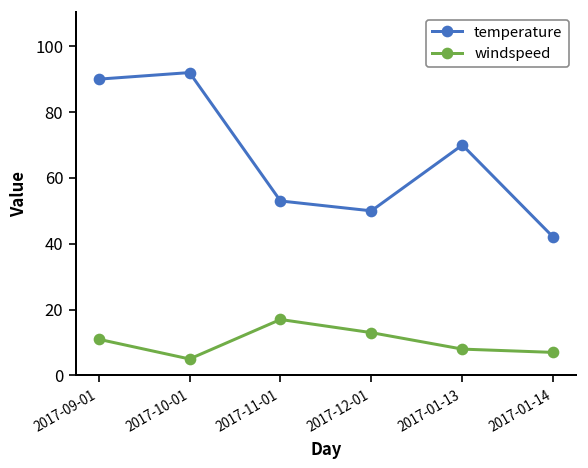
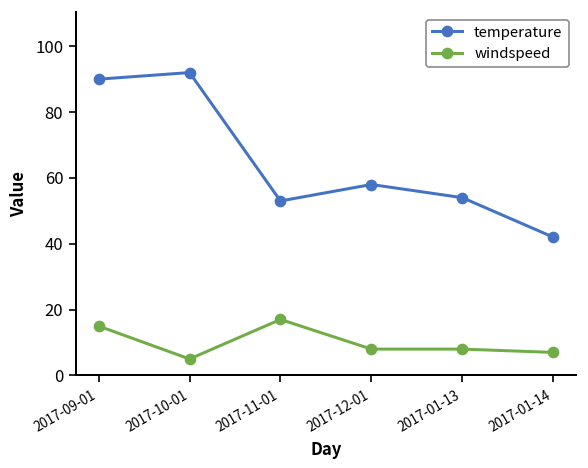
  {
    "temperature": {
      "2017-09-01": 90,
      "2017-10-01": 92,
      "2017-11-01": 53,
-     "2017-12-01": 50,
-     "2017-01-13": 70,
+     "2017-12-01": 58,
+     "2017-01-13": 54,
      "2017-01-14": 42
    },
    "windspeed": {
-     "2017-09-01": 11,
+     "2017-09-01": 15,
      "2017-10-01": 5,
      "2017-11-01": 17,
-     "2017-12-01": 13,
+     "2017-12-01": 8,
      "2017-01-13": 8,
      "2017-01-14": 7
    }
  }
